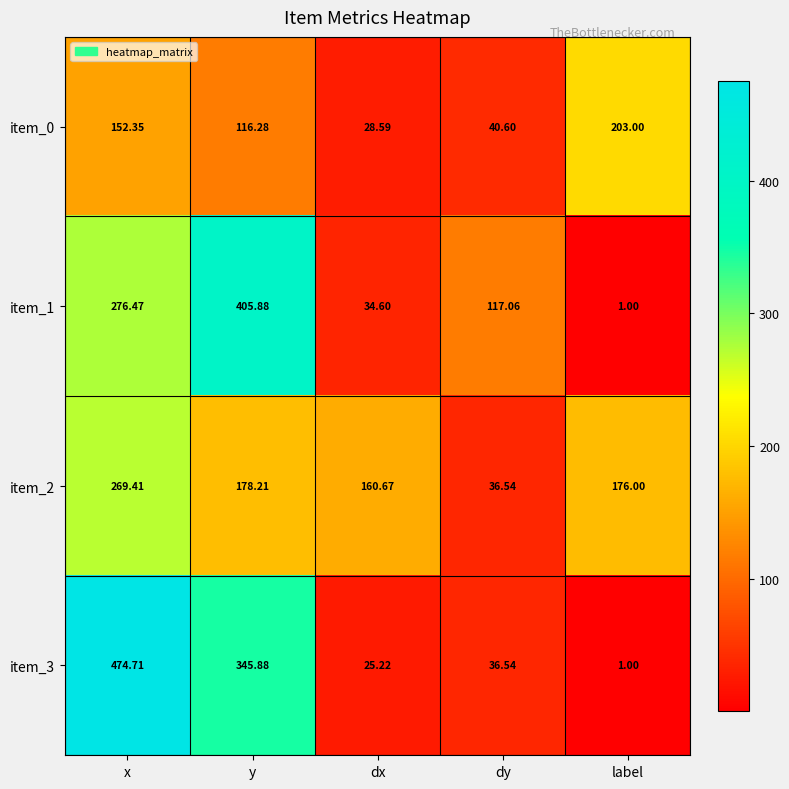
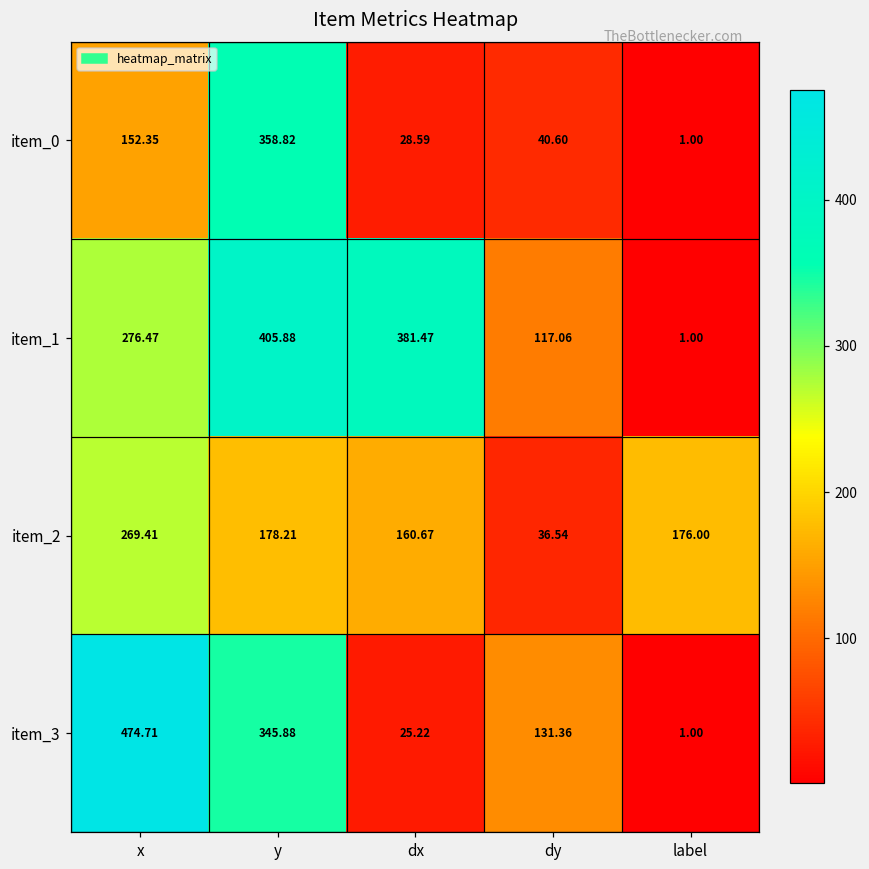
  {
    "item_0": {
      "x": 152.35,
-     "y": 116.28,
+     "y": 358.82,
      "dx": 28.59,
      "dy": 40.60,
-     "label": 203.00
+     "label": 1.00
    },
    "item_1": {
      "x": 276.47,
      "y": 405.88,
-     "dx": 34.60,
+     "dx": 381.47,
      "dy": 117.06,
      "label": 1.00
    },
    "item_2": {
      "x": 269.41,
      "y": 178.21,
      "dx": 160.67,
      "dy": 36.54,
      "label": 176.00
    },
    "item_3": {
      "x": 474.71,
      "y": 345.88,
      "dx": 25.22,
-     "dy": 36.54,
+     "dy": 131.36,
      "label": 1.00
    }
  }
